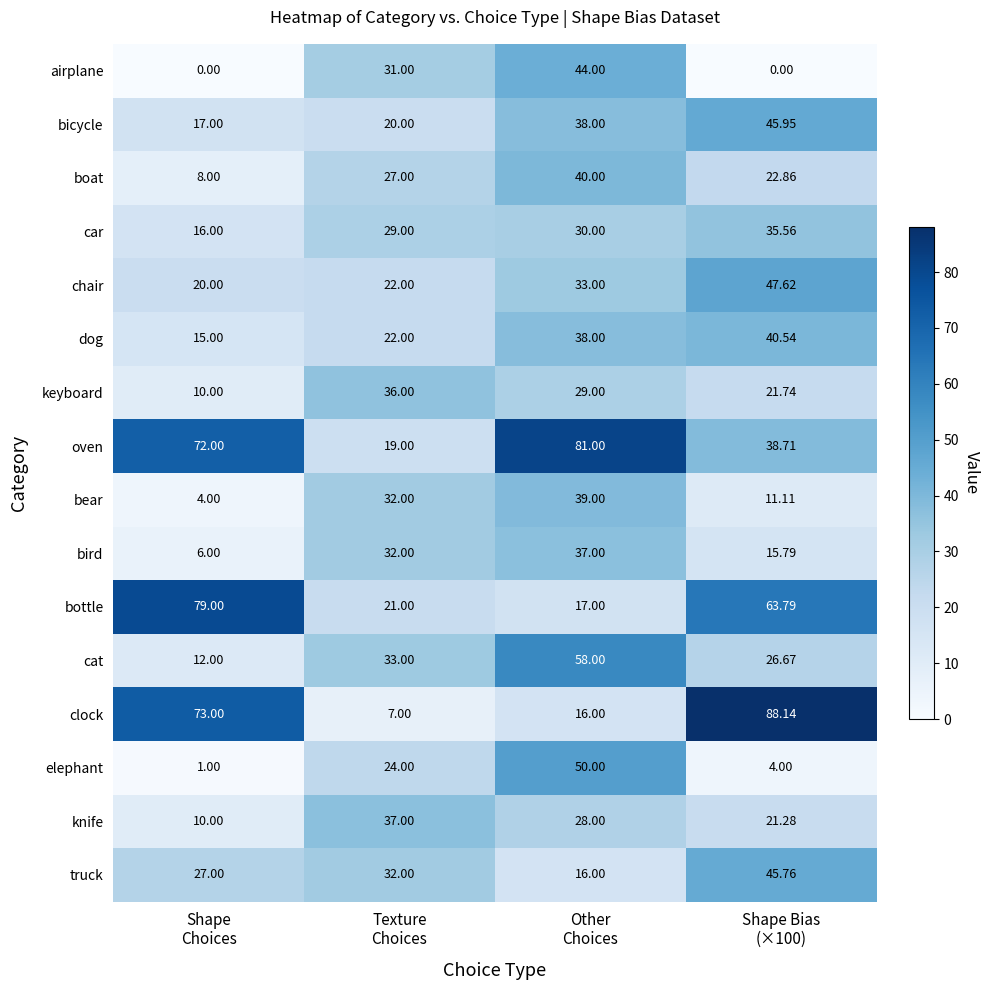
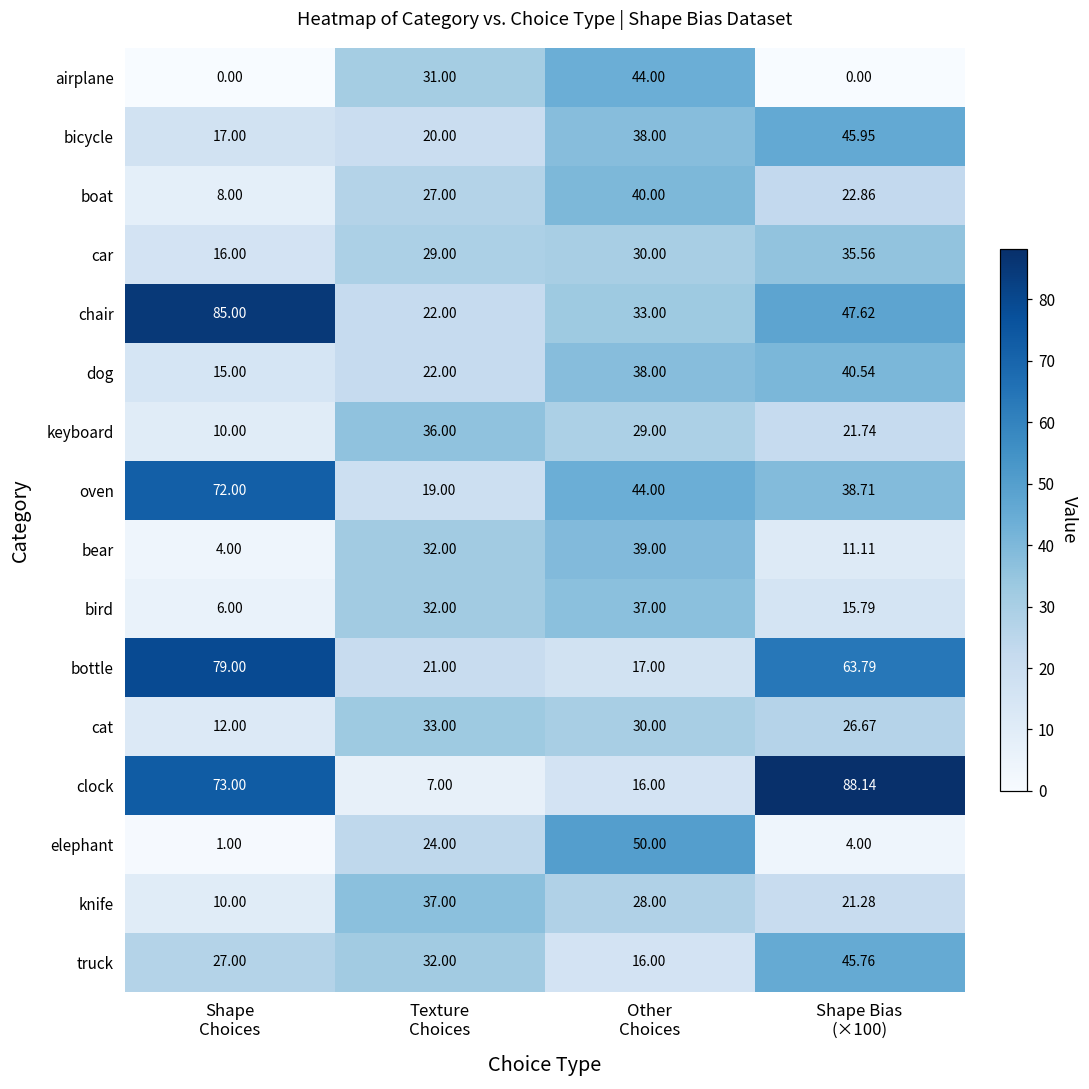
  {
    "airplane": {
      "Shape Choices": 0.00,
      "Texture Choices": 31.00,
      "Other Choices": 44.00,
      "Shape Bias (×100)": 0.00
    },
    "bicycle": {
      "Shape Choices": 17.00,
      "Texture Choices": 20.00,
      "Other Choices": 38.00,
      "Shape Bias (×100)": 45.95
    },
    "boat": {
      "Shape Choices": 8.00,
      "Texture Choices": 27.00,
      "Other Choices": 40.00,
      "Shape Bias (×100)": 22.86
    },
    "car": {
      "Shape Choices": 16.00,
      "Texture Choices": 29.00,
      "Other Choices": 30.00,
      "Shape Bias (×100)": 35.56
    },
    "chair": {
-     "Shape Choices": 20.00,
+     "Shape Choices": 85.00,
      "Texture Choices": 22.00,
      "Other Choices": 33.00,
      "Shape Bias (×100)": 47.62
    },
    "dog": {
      "Shape Choices": 15.00,
      "Texture Choices": 22.00,
      "Other Choices": 38.00,
      "Shape Bias (×100)": 40.54
    },
    "keyboard": {
      "Shape Choices": 10.00,
      "Texture Choices": 36.00,
      "Other Choices": 29.00,
      "Shape Bias (×100)": 21.74
    },
    "oven": {
      "Shape Choices": 72.00,
      "Texture Choices": 19.00,
-     "Other Choices": 81.00,
+     "Other Choices": 44.00,
      "Shape Bias (×100)": 38.71
    },
    "bear": {
      "Shape Choices": 4.00,
      "Texture Choices": 32.00,
      "Other Choices": 39.00,
      "Shape Bias (×100)": 11.11
    },
    "bird": {
      "Shape Choices": 6.00,
      "Texture Choices": 32.00,
      "Other Choices": 37.00,
      "Shape Bias (×100)": 15.79
    },
    "bottle": {
      "Shape Choices": 79.00,
      "Texture Choices": 21.00,
      "Other Choices": 17.00,
      "Shape Bias (×100)": 63.79
    },
    "cat": {
      "Shape Choices": 12.00,
      "Texture Choices": 33.00,
-     "Other Choices": 58.00,
+     "Other Choices": 30.00,
      "Shape Bias (×100)": 26.67
    },
    "clock": {
      "Shape Choices": 73.00,
      "Texture Choices": 7.00,
      "Other Choices": 16.00,
      "Shape Bias (×100)": 88.14
    },
    "elephant": {
      "Shape Choices": 1.00,
      "Texture Choices": 24.00,
      "Other Choices": 50.00,
      "Shape Bias (×100)": 4.00
    },
    "knife": {
      "Shape Choices": 10.00,
      "Texture Choices": 37.00,
      "Other Choices": 28.00,
      "Shape Bias (×100)": 21.28
    },
    "truck": {
      "Shape Choices": 27.00,
      "Texture Choices": 32.00,
      "Other Choices": 16.00,
      "Shape Bias (×100)": 45.76
    }
  }
